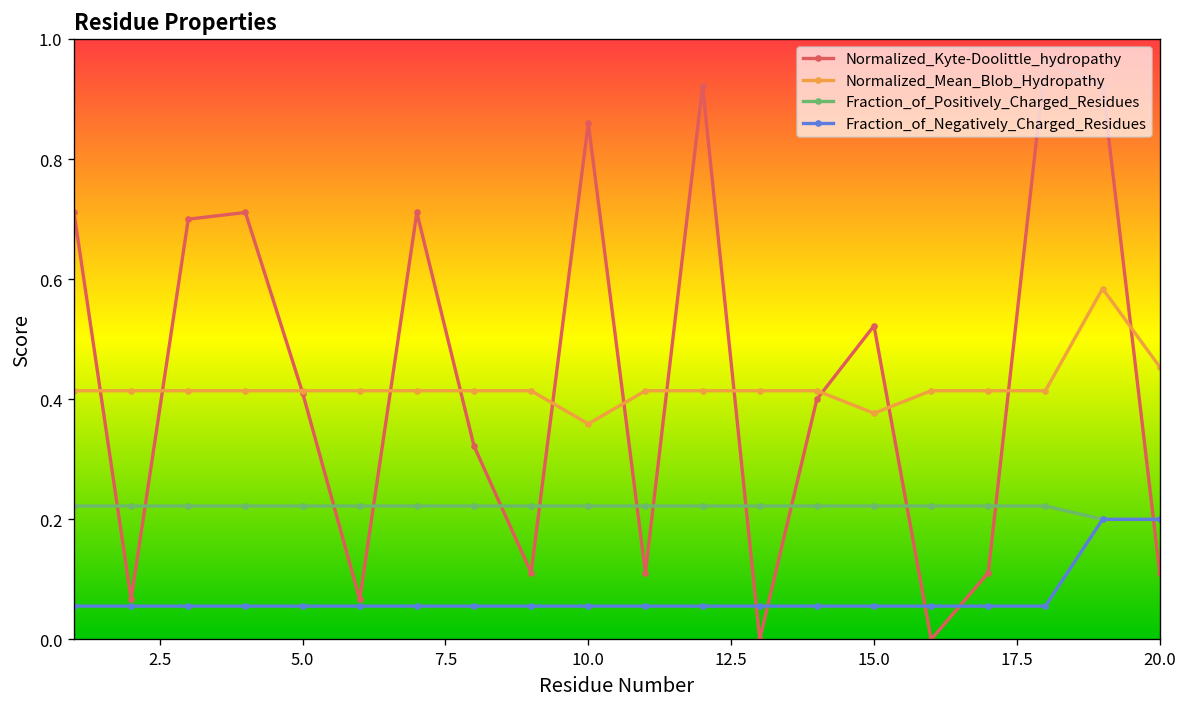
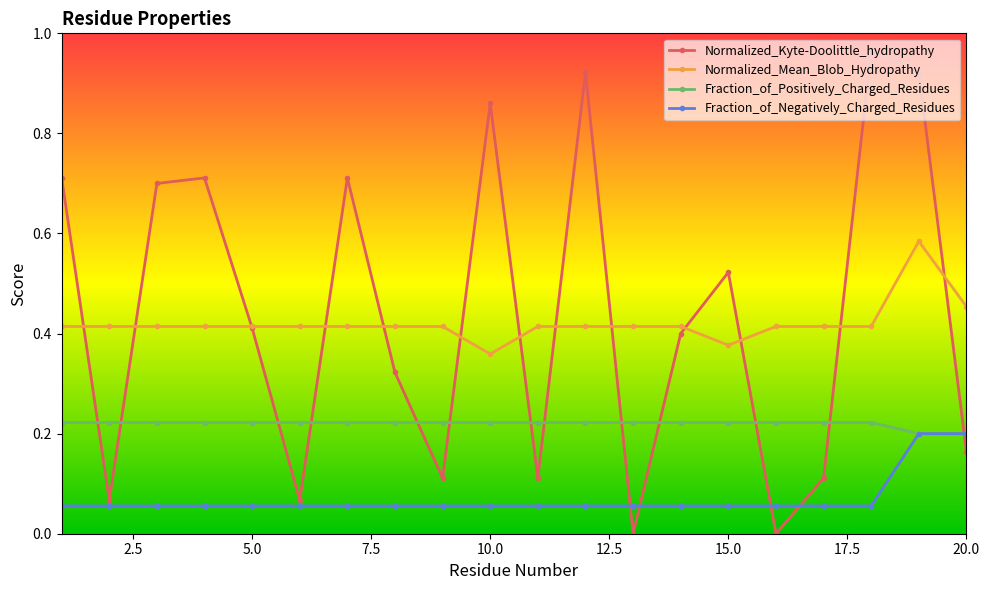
  {
    "Normalized_Kyte-Doolittle_hydropathy": {
      "10.0": 0.86,
      "15.0": 0.52,
-     "20.0": 0.11
+     "20.0": 0.16
    },
    "Normalized_Mean_Blob_Hydropathy": {
      "10.0": 0.36,
      "15.0": 0.38,
      "20.0": 0.45
    },
    "Fraction_of_Positively_Charged_Residues": {
      "5.0": 0.22,
      "10.0": 0.22,
      "15.0": 0.22
    },
    "Fraction_of_Negatively_Charged_Residues": {
      "5.0": 0.06,
      "10.0": 0.06,
      "15.0": 0.06
    }
  }
